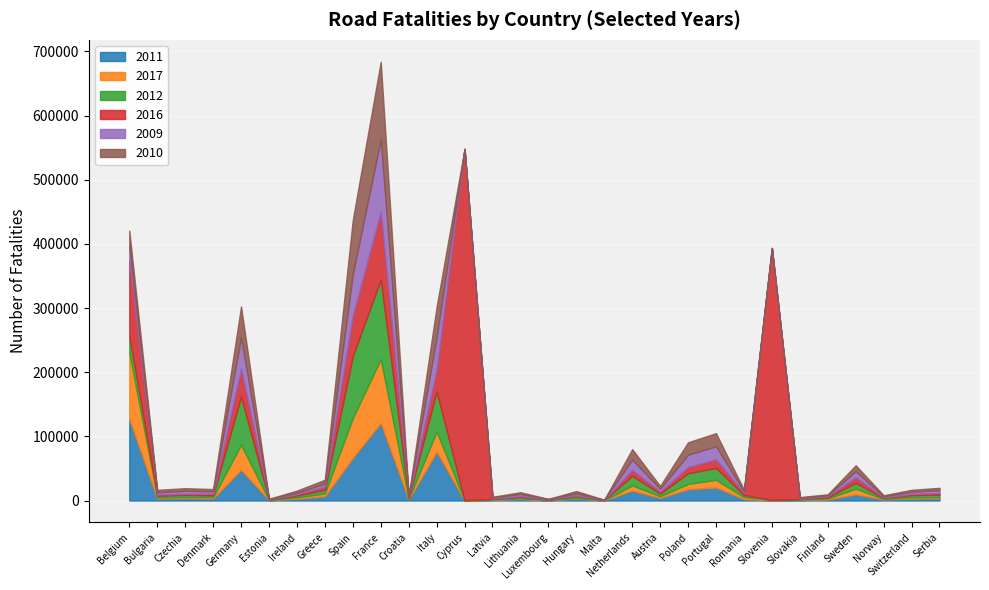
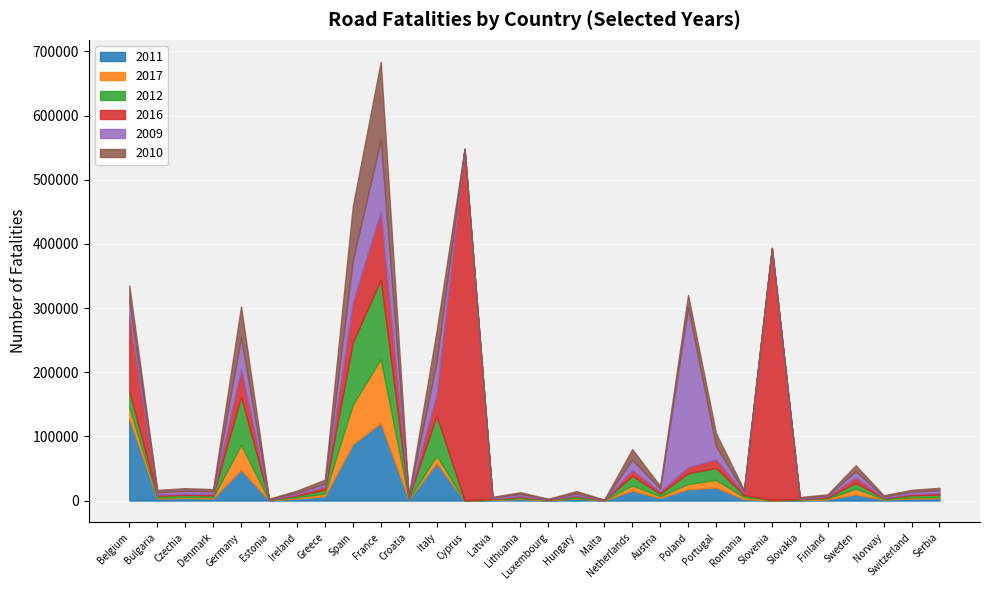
  {
    "2011": {
      "Belgium": 130000,
      "Germany": 50000,
      "Greece": 10000,
-     "Spain": 70000,
+     "Spain": 90000,
      "France": 120000,
-     "Italy": 80000,
+     "Italy": 60000,
      "Netherlands": 20000,
      "Poland": 20000,
      "Portugal": 20000,
      "Sweden": 10000
    },
    "2017": {
-     "Belgium": 100000,
+     "Belgium": 20000,
      "Germany": 40000,
      "Greece": 0,
      "Spain": 60000,
      "France": 100000,
-     "Italy": 30000,
+     "Italy": 10000,
      "Netherlands": 10000,
      "Poland": 10000,
      "Portugal": 10000,
      "Sweden": 10000
    },
    "2012": {
      "Belgium": 30000,
      "Germany": 80000,
      "Greece": 10000,
      "Spain": 100000,
      "France": 120000,
      "Italy": 60000,
      "Netherlands": 10000,
      "Poland": 20000,
      "Portugal": 20000,
      "Sweden": 10000
    },
    "2016": {
      "Belgium": 120000,
      "Germany": 40000,
      "Greece": 0,
      "Spain": 60000,
      "France": 110000,
      "Italy": 30000,
      "Netherlands": 10000,
      "Poland": 10000,
      "Portugal": 10000,
      "Sweden": 10000
    },
    "2009": {
      "Belgium": 20000,
      "Czechia": 0,
      "Germany": 50000,
      "Greece": 0,
      "Spain": 70000,
      "France": 110000,
      "Italy": 50000,
      "Netherlands": 20000,
      "Austria": 0,
-     "Poland": 20000,
+     "Poland": 250000,
      "Portugal": 20000,
      "Sweden": 10000
    },
    "2010": {
      "Belgium": 20000,
      "Czechia": 0,
      "Germany": 50000,
      "Greece": 10000,
      "Spain": 80000,
      "France": 120000,
      "Italy": 50000,
      "Netherlands": 20000,
      "Austria": 0,
      "Poland": 20000,
      "Portugal": 20000,
      "Sweden": 10000
    }
  }
